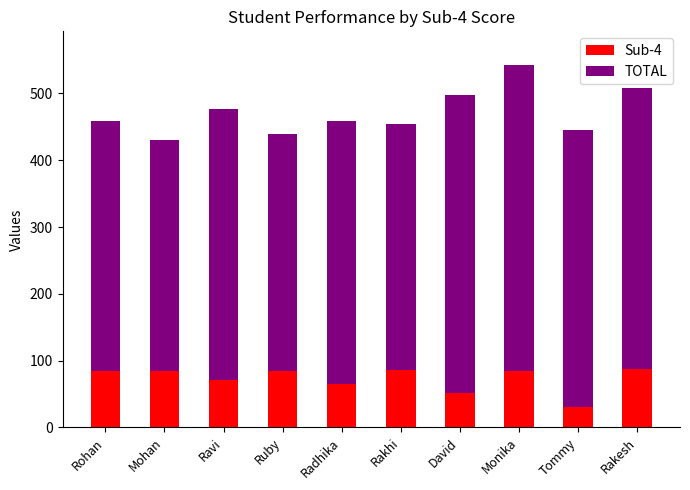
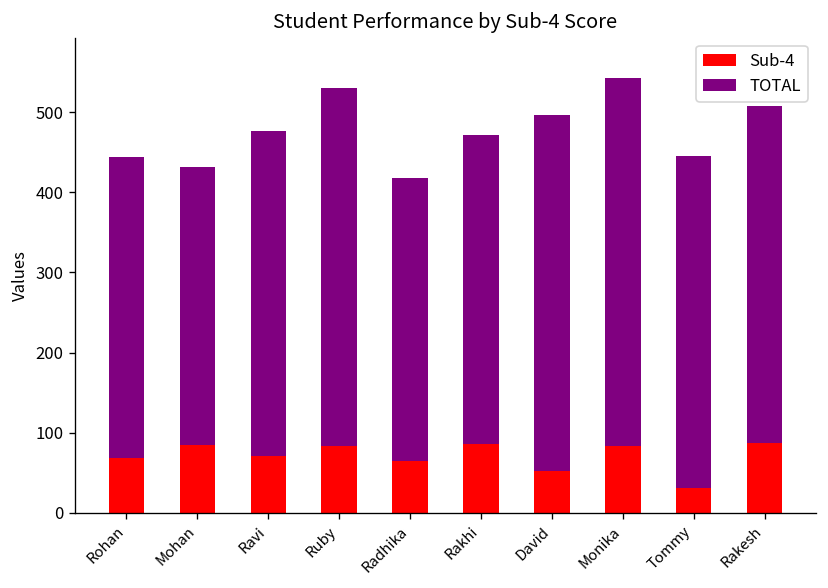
  {
    "Sub-4": {
-     "Rohan": 80,
+     "Rohan": 70,
      "Mohan": 90,
      "Ravi": 70,
      "Ruby": 80,
      "Radhika": 70,
      "Rakhi": 90,
      "David": 50,
      "Monika": 80,
      "Tommy": 30,
      "Rakesh": 90
    },
    "TOTAL": {
      "Rohan": 380,
      "Mohan": 350,
      "Ravi": 410,
-     "Ruby": 360,
-     "Radhika": 390,
-     "Rakhi": 370,
+     "Ruby": 450,
+     "Radhika": 350,
+     "Rakhi": 390,
      "David": 450,
      "Monika": 460,
      "Tommy": 410,
      "Rakesh": 420
    }
  }
